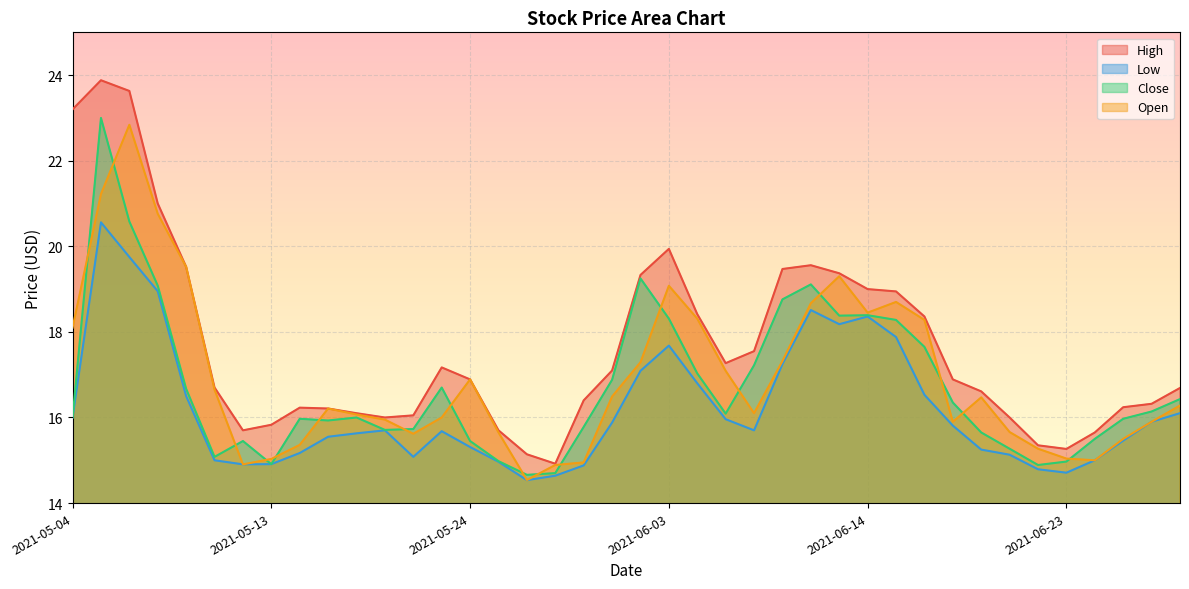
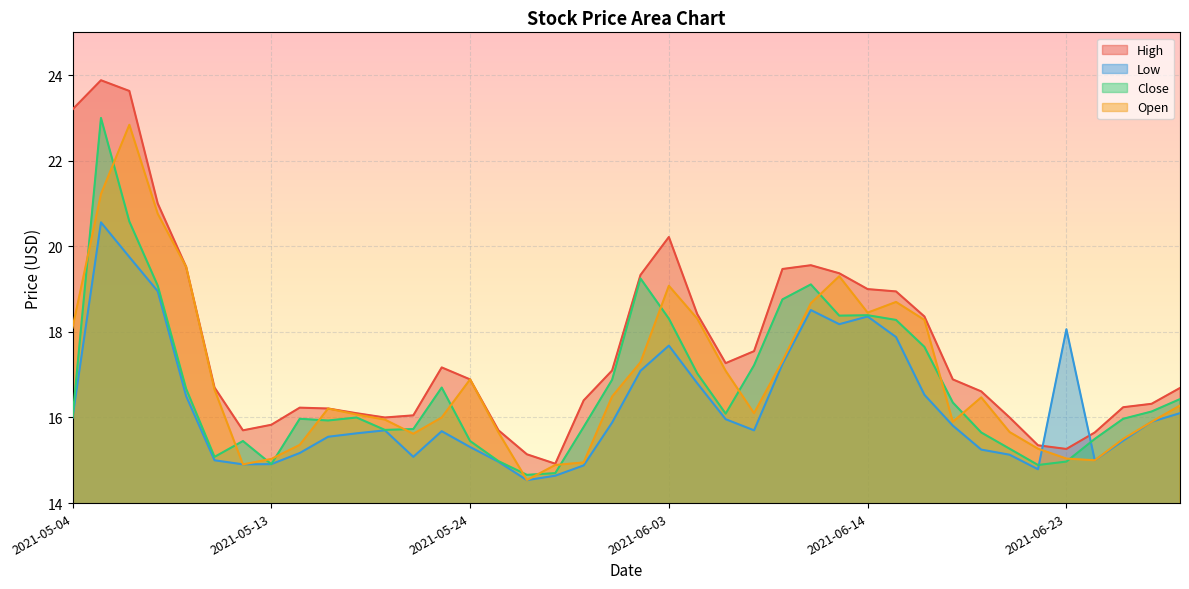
  {
    "High": {
      "2021-05-04": 23.2,
      "2021-05-13": 15.8,
-     "2021-06-03": 19.9,
+     "2021-06-03": 20.2,
      "2021-06-14": 19.0,
      "2021-06-23": 15.3
    },
    "Low": {
      "2021-05-24": 15.3,
      "2021-06-03": 17.7,
-     "2021-06-23": 14.7
+     "2021-06-23": 18.1
    },
    "Close": {
      "2021-05-24": 15.4,
      "2021-06-03": 18.3,
      "2021-06-23": 15.0
    },
    "Open": {
      "2021-05-04": 18.1,
      "2021-05-13": 15.0,
      "2021-06-03": 19.1,
      "2021-06-14": 18.5,
      "2021-06-23": 15.0
    }
  }
